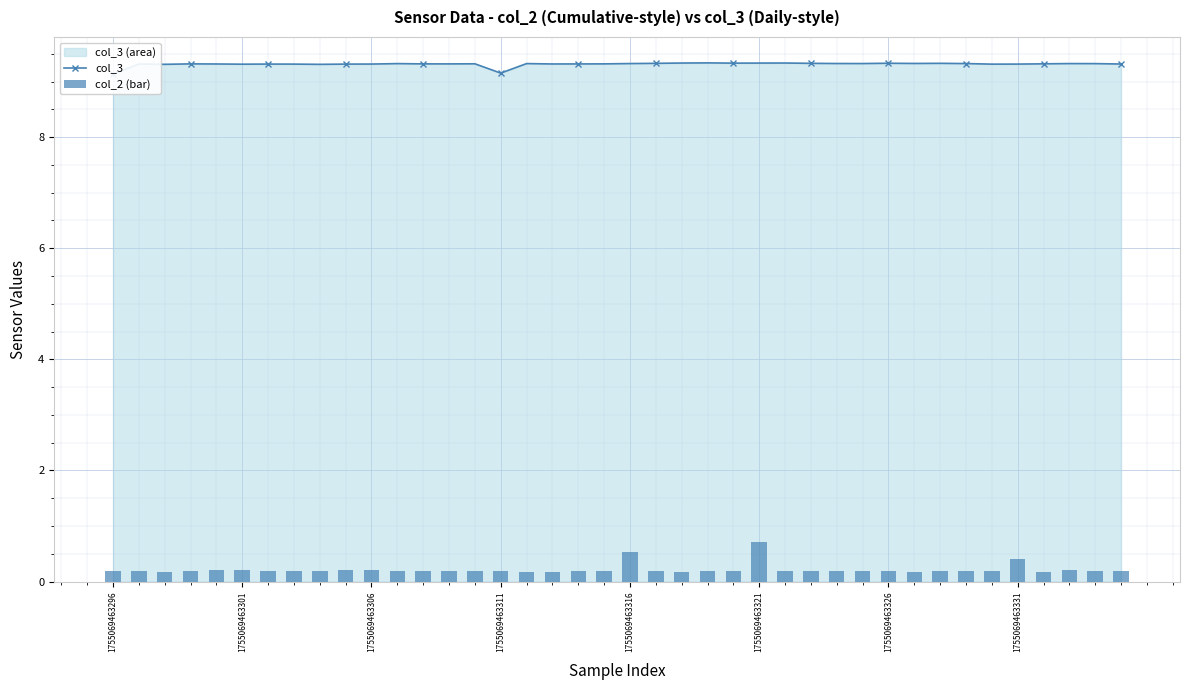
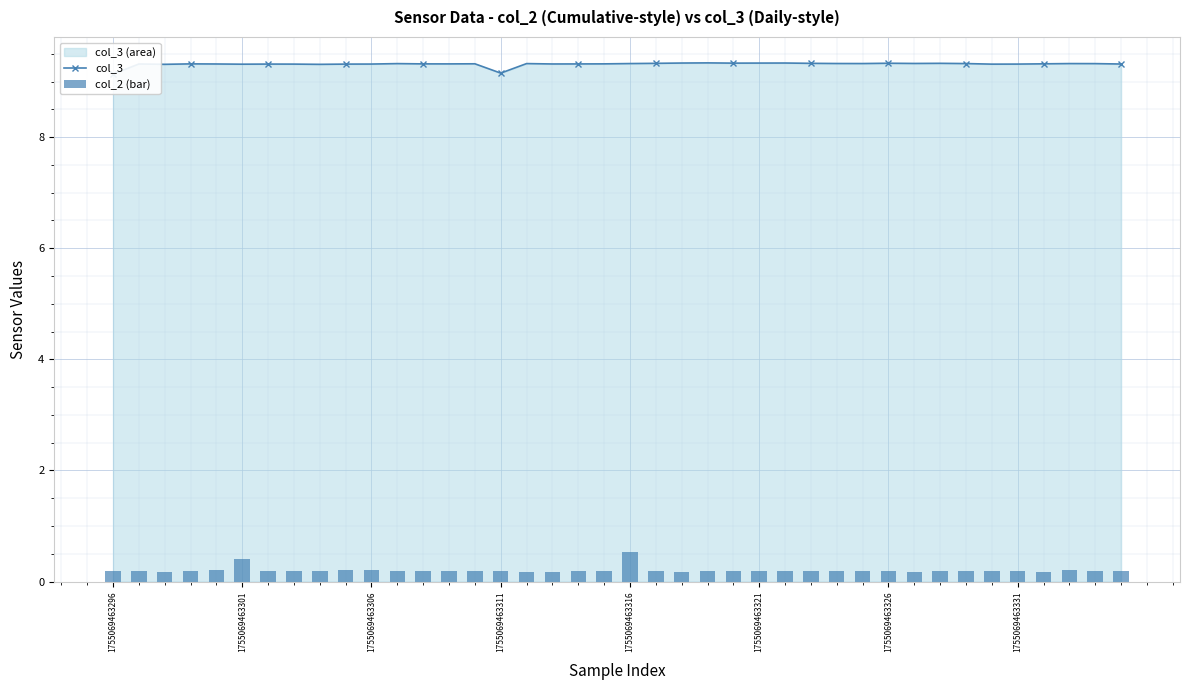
  {
    "col_2 (bar)": {
      "1755069463296": 0.2,
-     "1755069463301": 0.2,
+     "1755069463301": 0.4,
      "1755069463306": 0.2,
      "1755069463311": 0.2,
      "1755069463316": 0.5,
-     "1755069463321": 0.7,
+     "1755069463321": 0.2,
      "1755069463326": 0.2,
-     "1755069463331": 0.4
+     "1755069463331": 0.2
    },
    "col_3 (area)": {
      "1755069463301": 9.3,
      "1755069463306": 9.3,
      "1755069463311": 9.2,
      "1755069463316": 9.3,
      "1755069463321": 9.3,
      "1755069463326": 9.3,
      "1755069463331": 9.3
    }
  }
